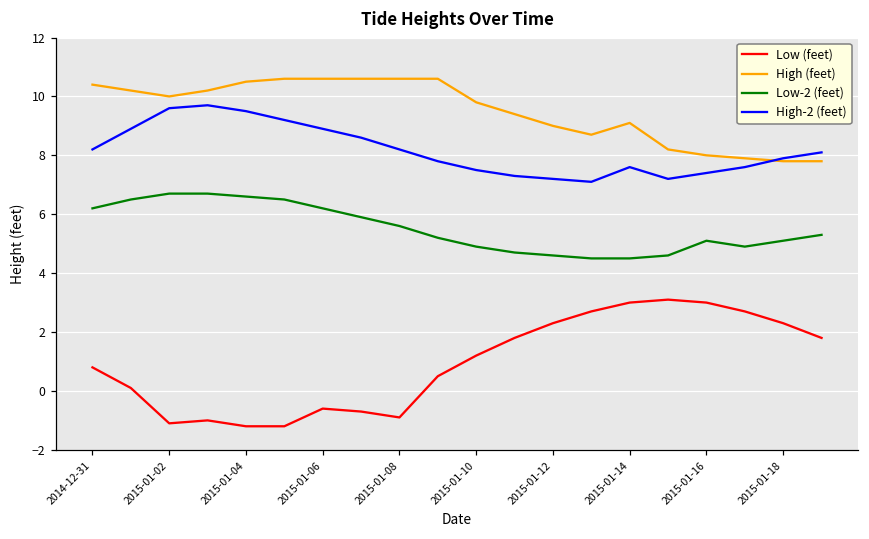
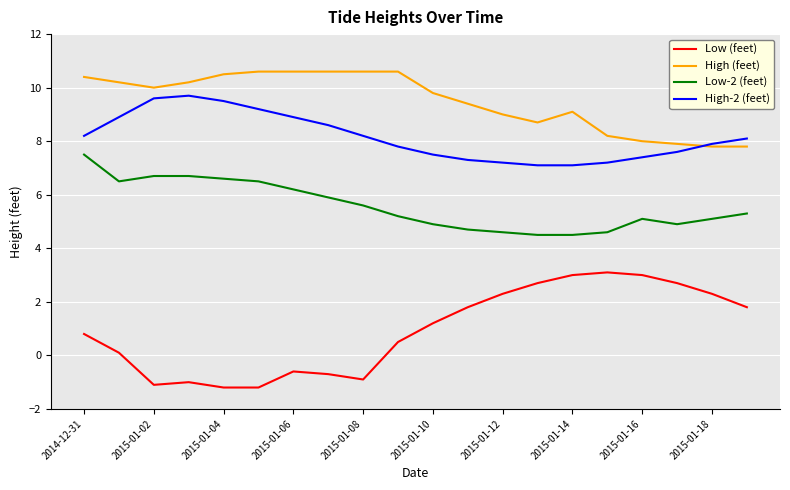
  {
    "Low (feet)": {
      "2014-12-31": 0.8,
      "2015-01-02": -1.1,
      "2015-01-04": -1.2,
      "2015-01-06": -0.6,
      "2015-01-08": -0.9,
      "2015-01-10": 1.2,
      "2015-01-12": 2.3,
      "2015-01-14": 3.0,
      "2015-01-16": 3.0,
      "2015-01-18": 2.3
    },
    "High (feet)": {
      "2014-12-31": 10.4,
      "2015-01-02": 10.0,
      "2015-01-04": 10.5,
      "2015-01-06": 10.6,
      "2015-01-08": 10.6,
      "2015-01-10": 9.8,
      "2015-01-12": 9.0,
      "2015-01-14": 9.1,
      "2015-01-16": 8.0,
      "2015-01-18": 7.8
    },
    "Low-2 (feet)": {
-     "2014-12-31": 6.2,
+     "2014-12-31": 7.5,
      "2015-01-02": 6.7,
      "2015-01-04": 6.6,
      "2015-01-06": 6.2,
      "2015-01-08": 5.6,
      "2015-01-10": 4.9,
      "2015-01-12": 4.6,
      "2015-01-14": 4.5,
      "2015-01-16": 5.1,
      "2015-01-18": 5.1
    },
    "High-2 (feet)": {
      "2014-12-31": 8.2,
      "2015-01-02": 9.6,
      "2015-01-04": 9.5,
      "2015-01-06": 8.9,
      "2015-01-08": 8.2,
      "2015-01-10": 7.5,
      "2015-01-12": 7.2,
-     "2015-01-14": 7.6,
+     "2015-01-14": 7.1,
      "2015-01-16": 7.4,
      "2015-01-18": 7.9
    }
  }
